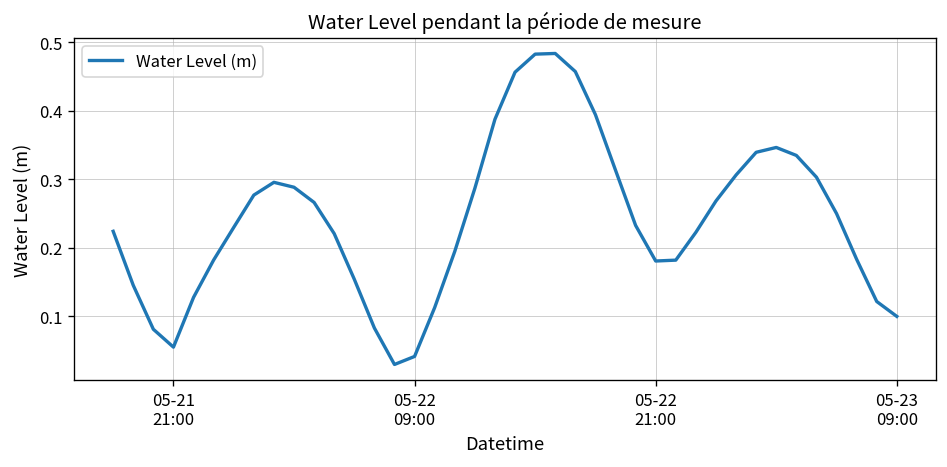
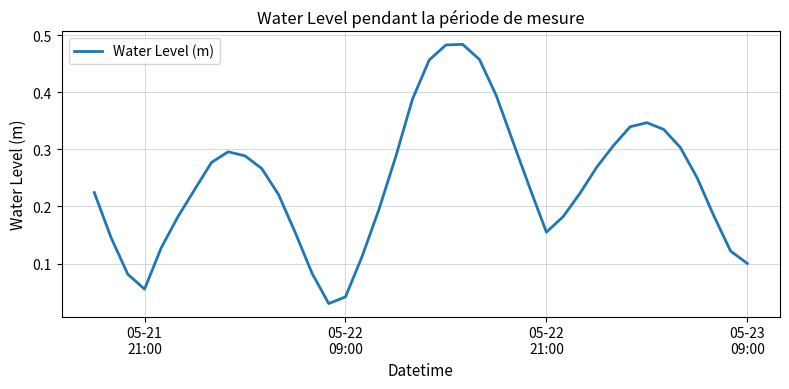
  {
    "05-21 21:00": 0.06,
    "05-22 09:00": 0.04,
-   "05-22 21:00": 0.18,
+   "05-22 21:00": 0.15,
    "05-23 09:00": 0.10
  }
